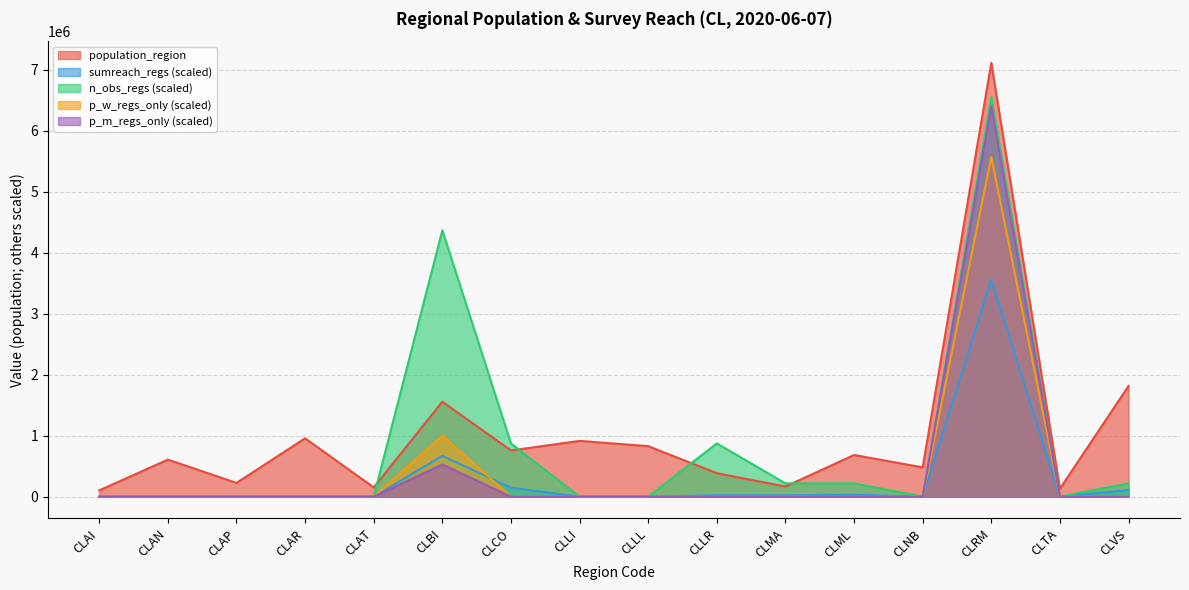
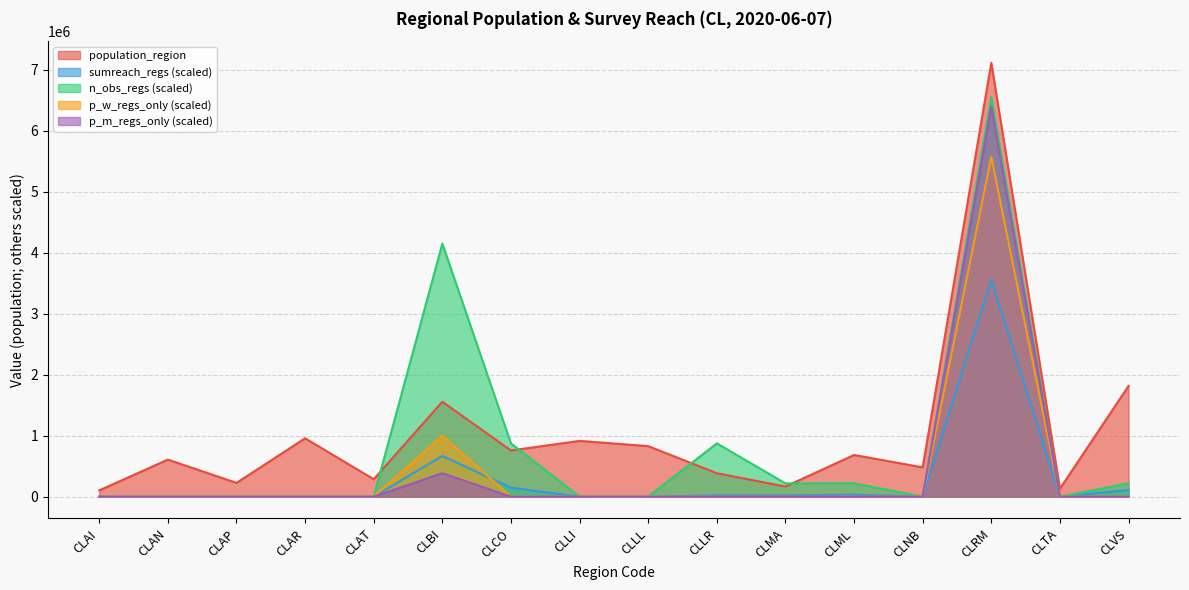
  {
    "population_region": {
      "CLAI": 100000,
      "CLAN": 600000,
      "CLAP": 200000,
      "CLAR": 1000000,
-     "CLAT": 200000,
+     "CLAT": 300000,
      "CLBI": 1600000,
      "CLCO": 800000,
      "CLLI": 900000,
      "CLLL": 800000,
      "CLLR": 400000,
      "CLMA": 200000,
      "CLML": 700000,
      "CLNB": 500000,
      "CLRM": 7100000,
      "CLTA": 100000,
      "CLVS": 1800000
    },
    "sumreach_regs (scaled)": {
      "CLBI": 700000,
      "CLCO": 100000,
      "CLRM": 3600000,
      "CLVS": 100000
    },
    "n_obs_regs (scaled)": {
-     "CLBI": 4400000,
+     "CLBI": 4100000,
      "CLCO": 900000,
      "CLLR": 900000,
      "CLMA": 200000,
      "CLML": 200000,
      "CLRM": 6600000,
      "CLVS": 200000
    },
    "p_w_regs_only (scaled)": {
      "CLBI": 1000000,
      "CLRM": 5600000
    },
    "p_m_regs_only (scaled)": {
-     "CLBI": 500000,
+     "CLBI": 400000,
      "CLRM": 6400000
    }
  }
